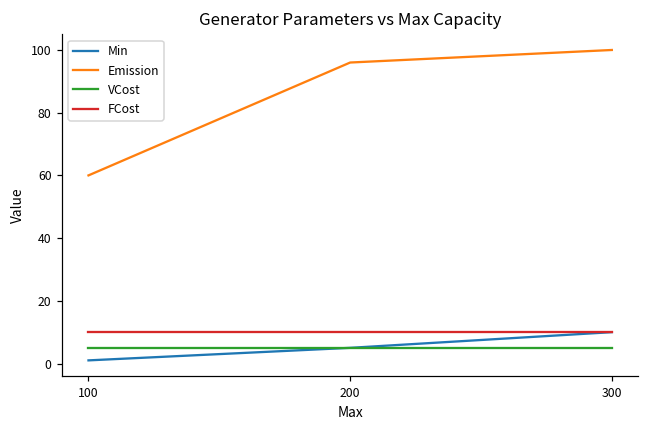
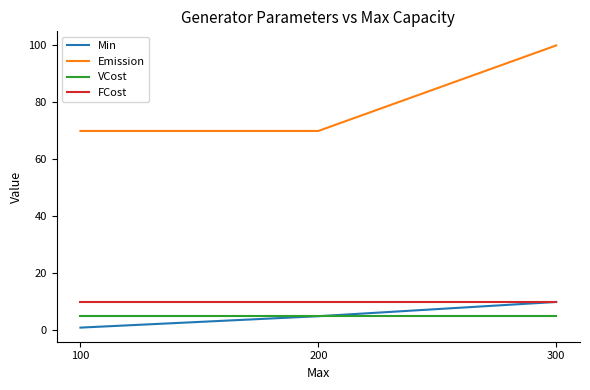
  {
    "Min": {
      "100": 1
    },
    "Emission": {
-     "100": 60,
-     "200": 96,
+     "100": 70,
+     "200": 70,
      "300": 100
    },
    "VCost": {
      "100": 5,
      "300": 5
    },
    "FCost": {
      "100": 10,
      "200": 10
    }
  }
